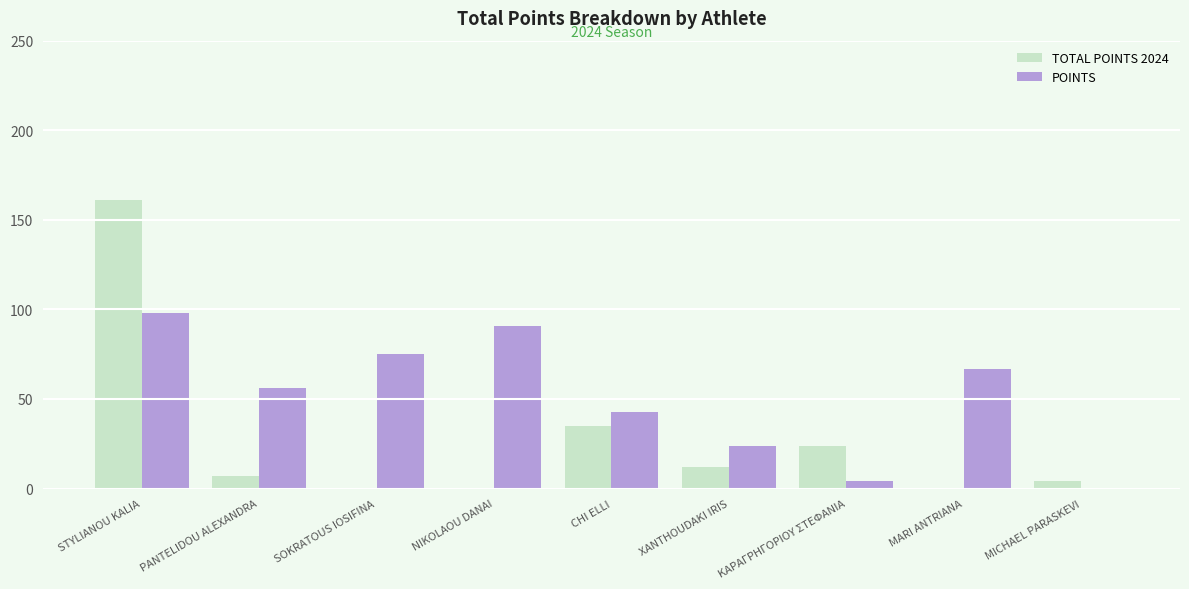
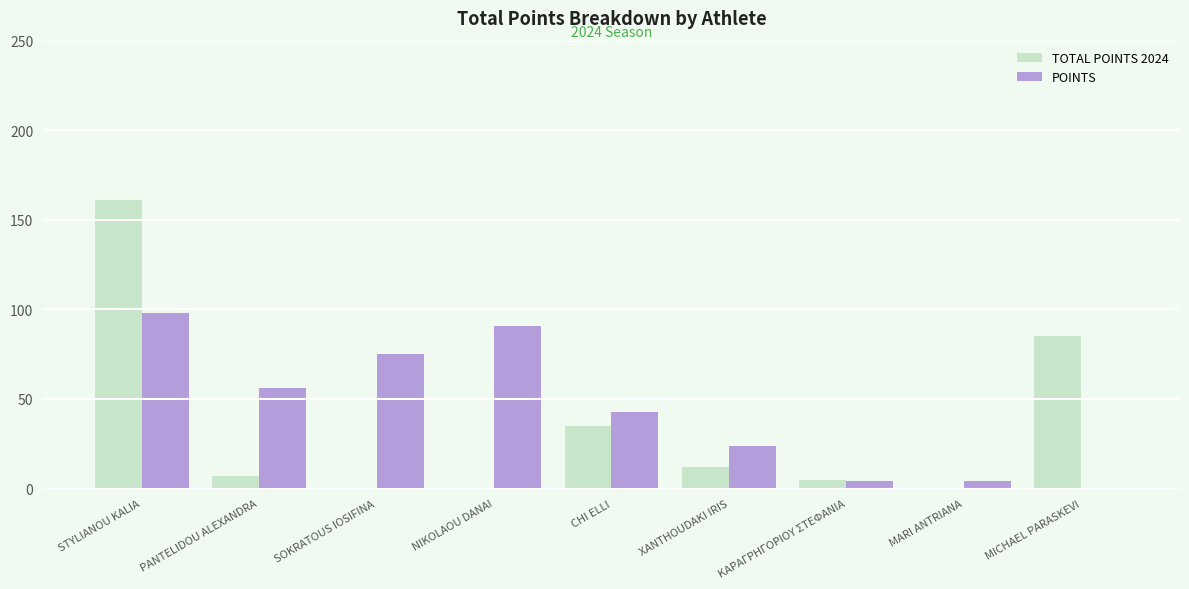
  {
    "TOTAL POINTS 2024": {
      "STYLIANOU KALIA": 161,
      "PANTELIDOU ALEXANDRA": 7,
      "SOKRATOUS IOSIFINA": 0,
      "NIKOLAOU DANAI": 0,
      "CHI ELLI": 35,
      "XANTHOUDAKI IRIS": 12,
-     "ΚΑΡΑΓΡΗΓΟΡΙΟΥ ΣΤΕΦΑΝΙΑ": 24,
+     "ΚΑΡΑΓΡΗΓΟΡΙΟΥ ΣΤΕΦΑΝΙΑ": 5,
      "MARI ANTRIANA": 0,
-     "MICHAEL PARASKEVI": 4
+     "MICHAEL PARASKEVI": 85
    },
    "POINTS": {
      "STYLIANOU KALIA": 98,
      "PANTELIDOU ALEXANDRA": 56,
      "SOKRATOUS IOSIFINA": 75,
      "NIKOLAOU DANAI": 91,
      "CHI ELLI": 43,
      "XANTHOUDAKI IRIS": 24,
      "ΚΑΡΑΓΡΗΓΟΡΙΟΥ ΣΤΕΦΑΝΙΑ": 4,
-     "MARI ANTRIANA": 67,
+     "MARI ANTRIANA": 4,
      "MICHAEL PARASKEVI": 0
    }
  }
